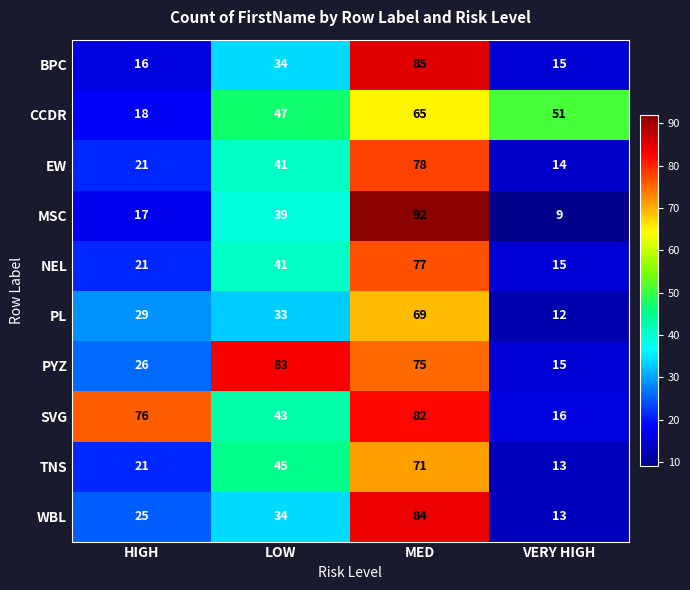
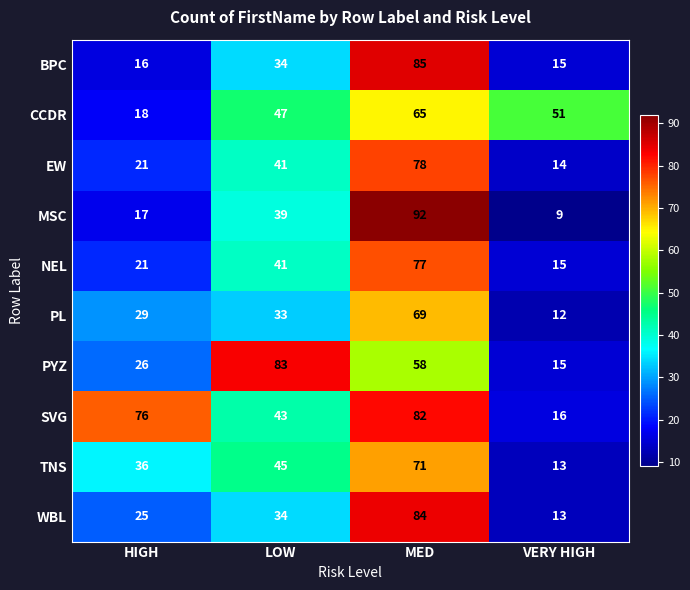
  {
    "BPC": {
      "HIGH": 16,
      "LOW": 34,
      "MED": 85,
      "VERY HIGH": 15
    },
    "CCDR": {
      "HIGH": 18,
      "LOW": 47,
      "MED": 65,
      "VERY HIGH": 51
    },
    "EW": {
      "HIGH": 21,
      "LOW": 41,
      "MED": 78,
      "VERY HIGH": 14
    },
    "MSC": {
      "HIGH": 17,
      "LOW": 39,
      "MED": 92,
      "VERY HIGH": 9
    },
    "NEL": {
      "HIGH": 21,
      "LOW": 41,
      "MED": 77,
      "VERY HIGH": 15
    },
    "PL": {
      "HIGH": 29,
      "LOW": 33,
      "MED": 69,
      "VERY HIGH": 12
    },
    "PYZ": {
      "HIGH": 26,
      "LOW": 83,
-     "MED": 75,
+     "MED": 58,
      "VERY HIGH": 15
    },
    "SVG": {
      "HIGH": 76,
      "LOW": 43,
      "MED": 82,
      "VERY HIGH": 16
    },
    "TNS": {
-     "HIGH": 21,
+     "HIGH": 36,
      "LOW": 45,
      "MED": 71,
      "VERY HIGH": 13
    },
    "WBL": {
      "HIGH": 25,
      "LOW": 34,
      "MED": 84,
      "VERY HIGH": 13
    }
  }
